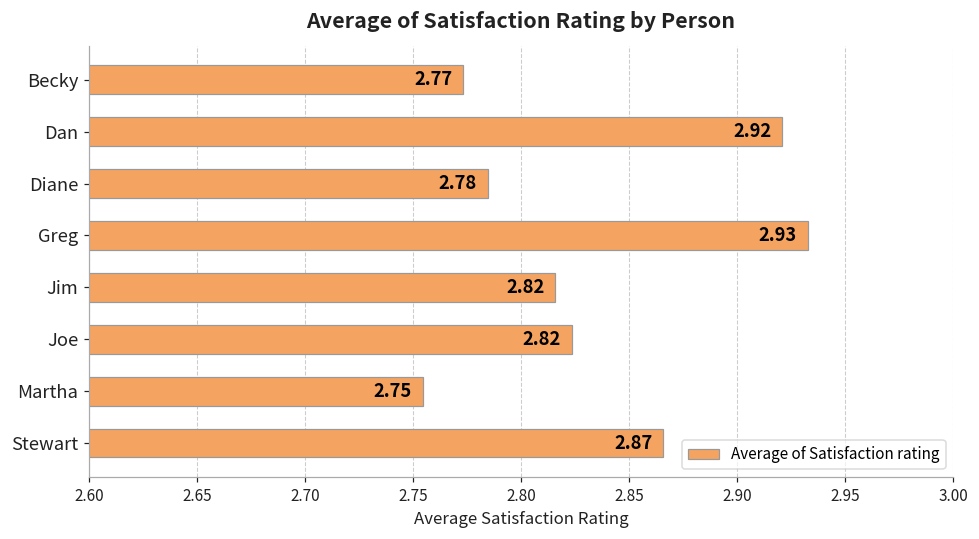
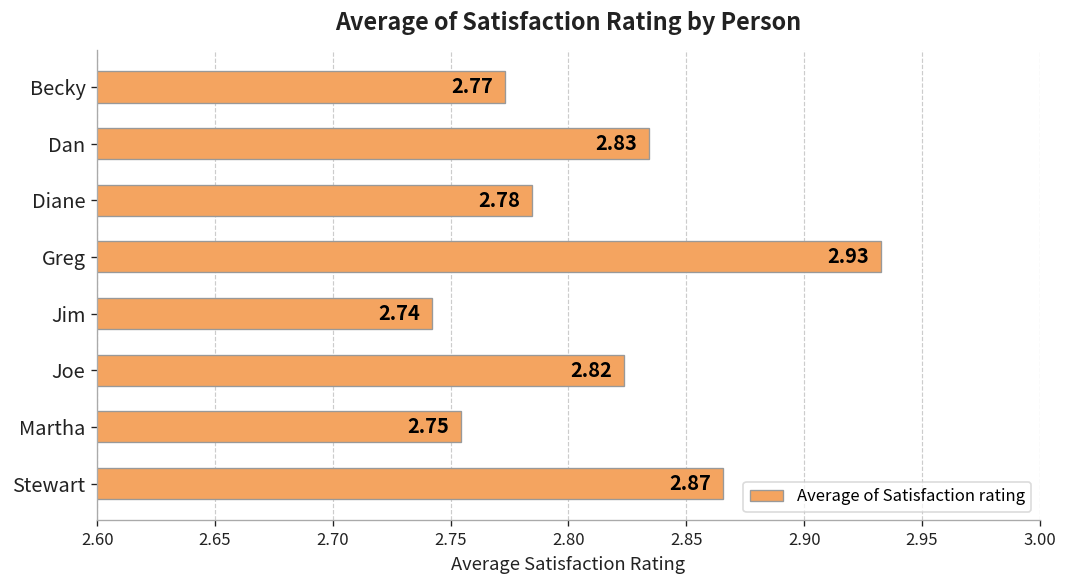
  {
    "Becky": 2.77,
-   "Dan": 2.92,
+   "Dan": 2.83,
    "Diane": 2.78,
    "Greg": 2.93,
-   "Jim": 2.82,
+   "Jim": 2.74,
    "Joe": 2.82,
    "Martha": 2.75,
    "Stewart": 2.87
  }
